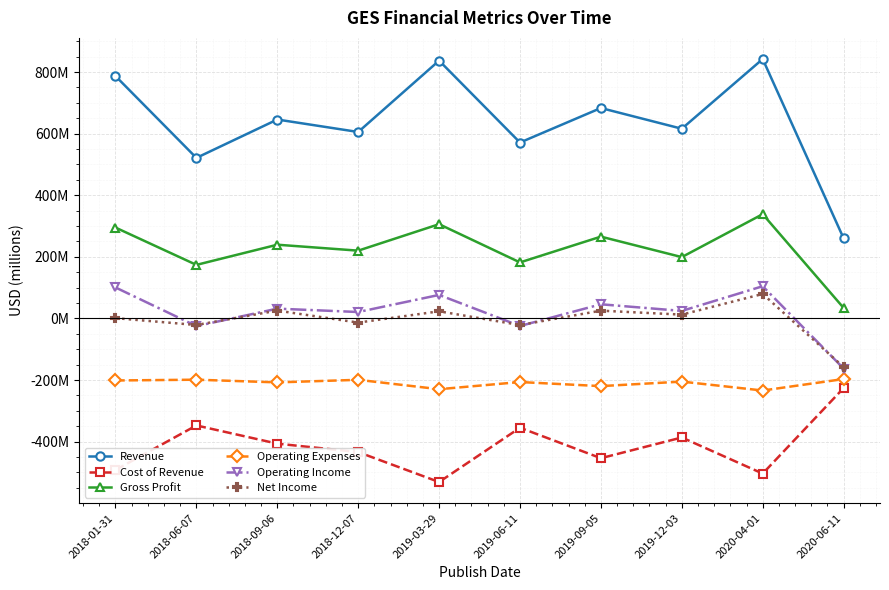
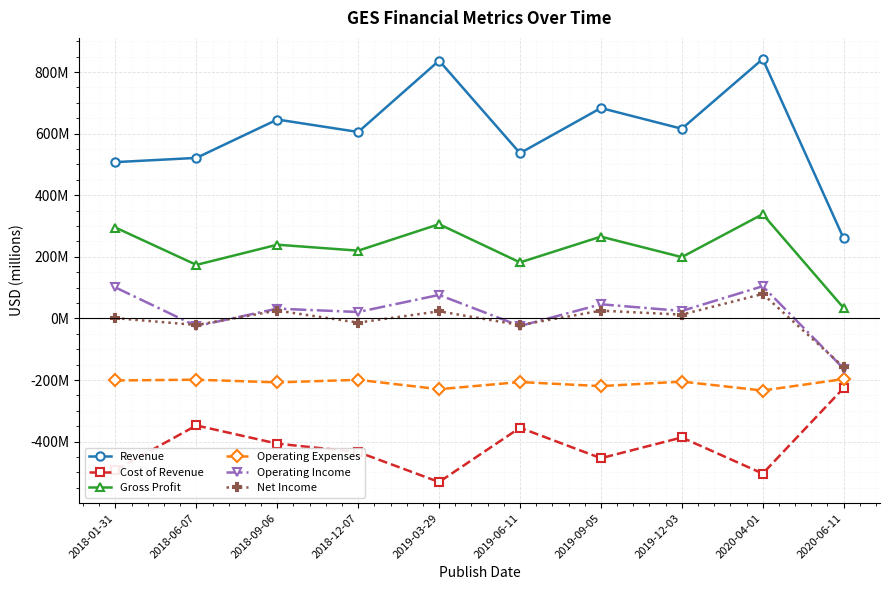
  {
    "Revenue": {
-     "2018-01-31": 790000000,
+     "2018-01-31": 510000000,
      "2018-06-07": 520000000,
      "2018-09-06": 650000000,
      "2018-12-07": 610000000,
      "2019-03-29": 840000000,
-     "2019-06-11": 570000000,
+     "2019-06-11": 540000000,
      "2019-09-05": 680000000,
      "2019-12-03": 620000000,
      "2020-04-01": 840000000,
      "2020-06-11": 260000000
    },
    "Cost of Revenue": {
      "2018-06-07": -350000000,
      "2018-09-06": -410000000,
      "2019-03-29": -530000000,
      "2019-06-11": -350000000,
      "2019-09-05": -450000000,
      "2019-12-03": -390000000,
      "2020-04-01": -500000000,
      "2020-06-11": -230000000
    },
    "Gross Profit": {
      "2018-01-31": 300000000,
      "2018-06-07": 170000000,
      "2018-09-06": 240000000,
      "2018-12-07": 220000000,
      "2019-03-29": 310000000,
      "2019-06-11": 180000000,
      "2019-09-05": 270000000,
      "2019-12-03": 200000000,
      "2020-04-01": 340000000,
      "2020-06-11": 30000000
    },
    "Operating Expenses": {
      "2018-01-31": -200000000,
      "2018-06-07": -200000000,
      "2018-09-06": -210000000,
      "2018-12-07": -200000000,
      "2019-03-29": -230000000,
      "2019-06-11": -210000000,
      "2019-09-05": -220000000,
      "2019-12-03": -210000000,
      "2020-04-01": -230000000,
      "2020-06-11": -200000000
    },
    "Operating Income": {
      "2018-01-31": 100000000,
      "2018-12-07": 20000000,
      "2019-03-29": 80000000,
      "2019-09-05": 50000000,
      "2019-12-03": 20000000,
      "2020-04-01": 100000000
    },
    "Net Income": {
      "2018-01-31": 0,
      "2018-12-07": -10000000,
      "2019-03-29": 20000000,
      "2019-09-05": 30000000,
      "2019-12-03": 10000000,
      "2020-04-01": 80000000
    }
  }
